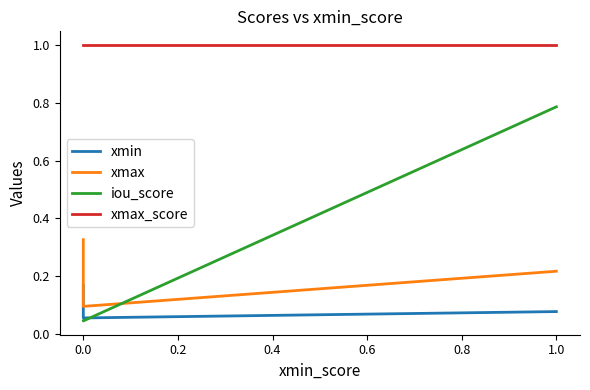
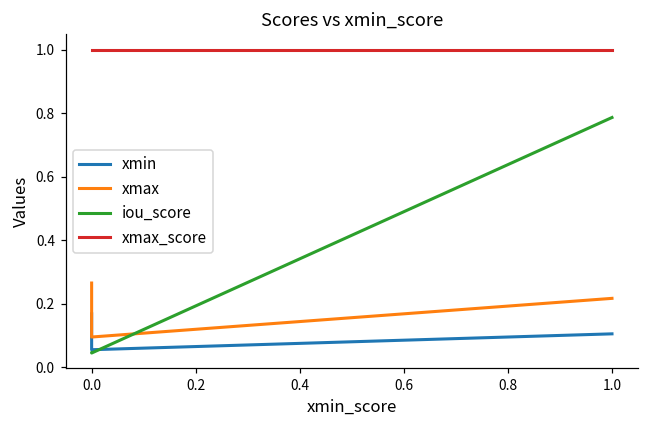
  {
    "xmin": {
      "0.0": 0.17,
-     "1.0": 0.08
+     "1.0": 0.11
    },
    "xmax": {
-     "0.0": 0.33,
+     "0.0": 0.27,
      "1.0": 0.22
    },
    "iou_score": {
      "0.0": 0.04,
      "1.0": 0.79
    },
    "xmax_score": {
      "0.0": 1.00,
      "1.0": 1.00
    }
  }
